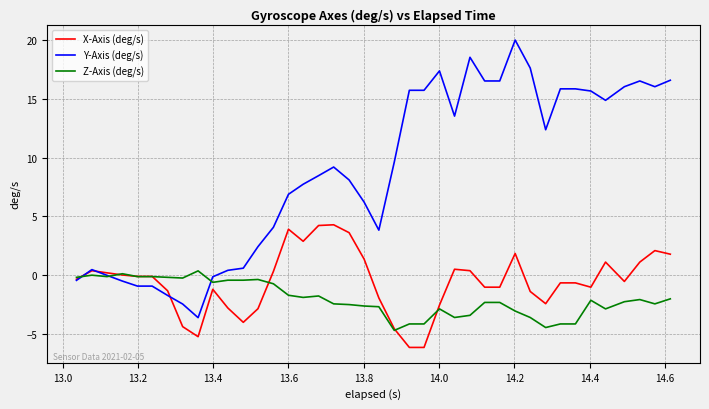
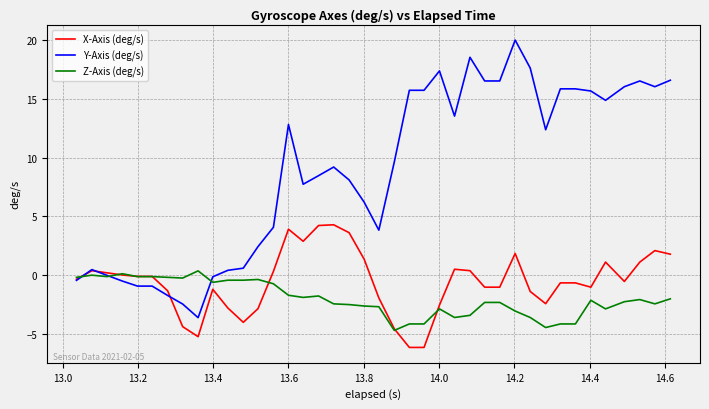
  {
    "X-Axis (deg/s)": {
      "13.6": 3.9
    },
    "Y-Axis (deg/s)": {
-     "13.6": 6.9
+     "13.6": 12.8
    },
    "Z-Axis (deg/s)": {
      "13.6": -1.7
    }
  }
